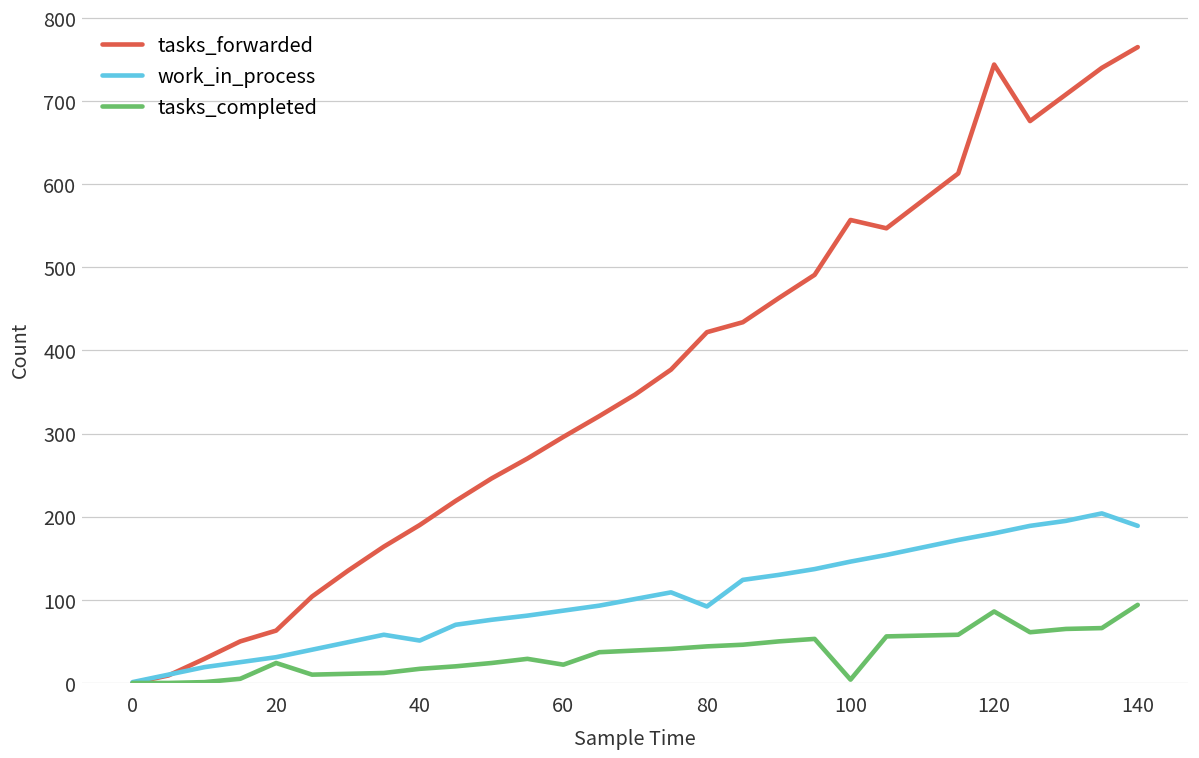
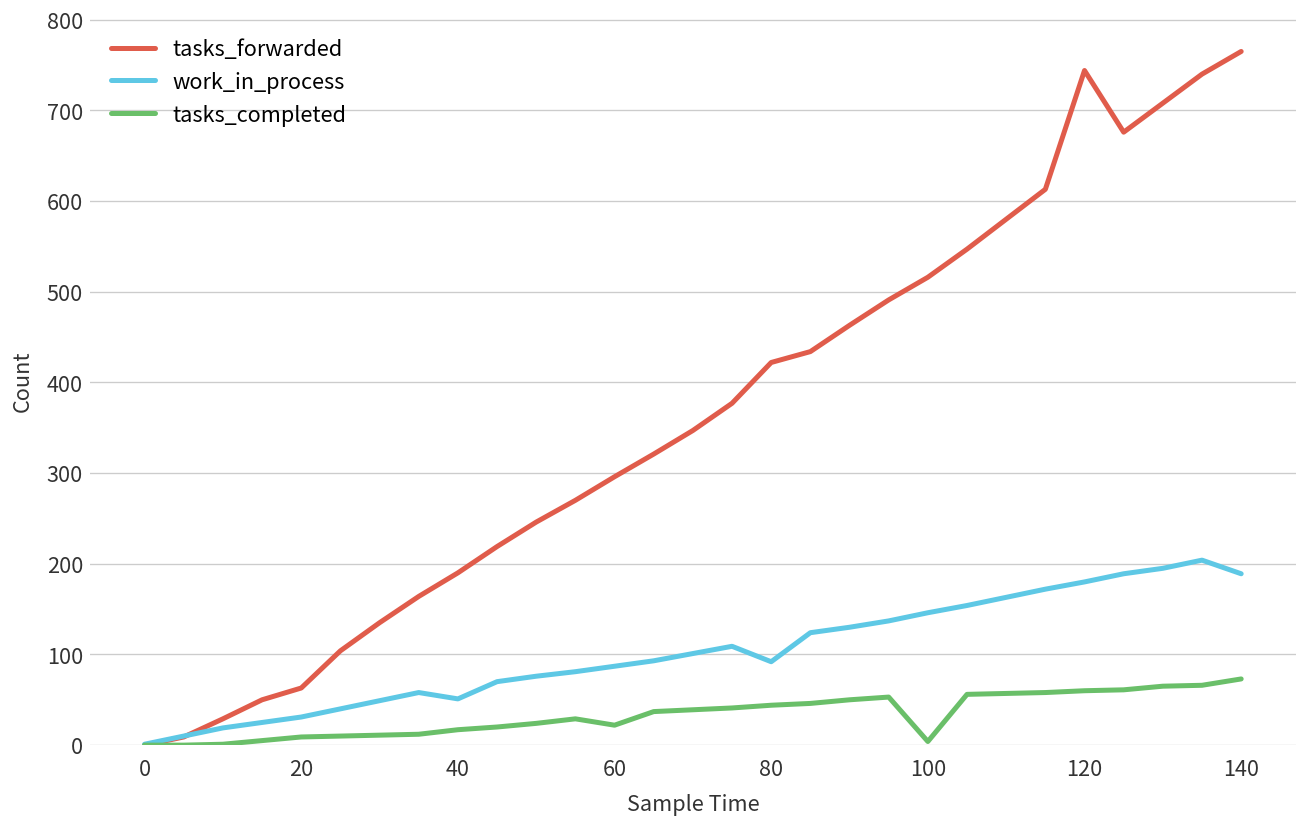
  {
    "tasks_forwarded": {
      "20": 60,
      "40": 190,
      "60": 300,
      "80": 420,
-     "100": 560,
+     "100": 520,
      "120": 740,
      "140": 770
    },
    "work_in_process": {
      "20": 30,
      "40": 50,
      "60": 90,
      "80": 90,
      "100": 150,
      "120": 180,
      "140": 190
    },
    "tasks_completed": {
-     "20": 20,
+     "20": 10,
      "40": 20,
      "60": 20,
      "80": 40,
      "100": 0,
-     "120": 90,
-     "140": 90
+     "120": 60,
+     "140": 70
    }
  }
